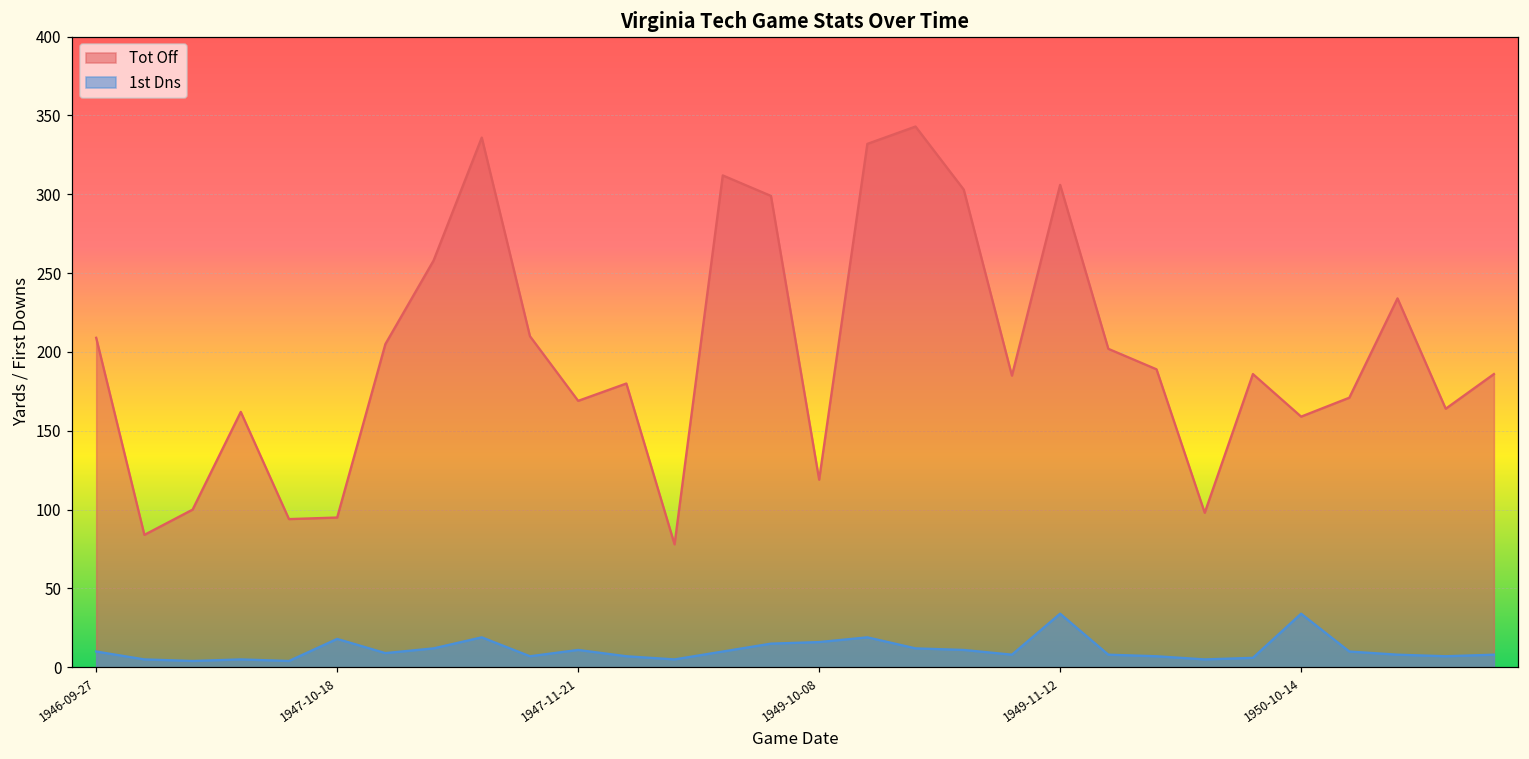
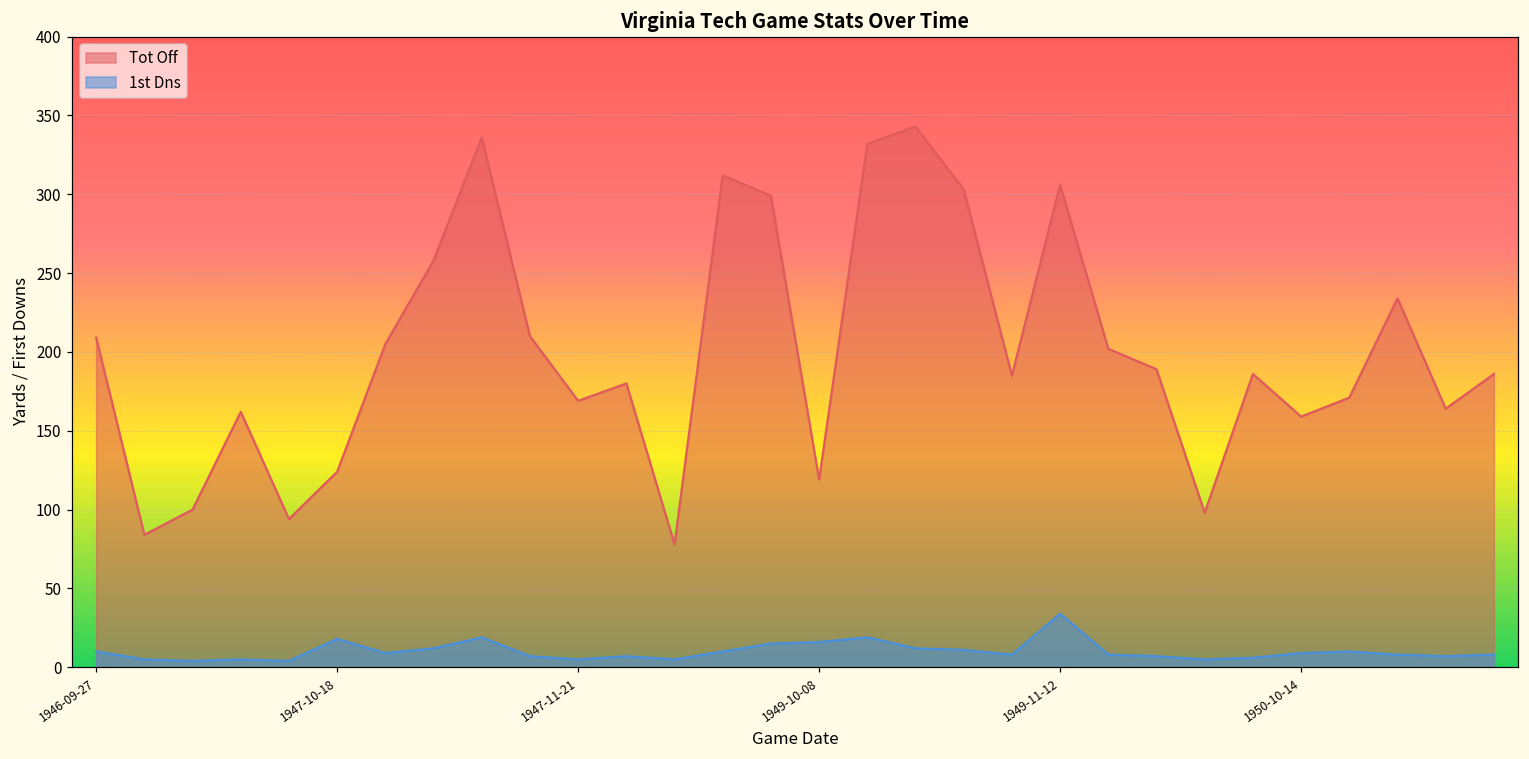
  {
    "Tot Off": {
      "1946-09-27": 209,
-     "1947-10-18": 95,
+     "1947-10-18": 124,
      "1947-11-21": 169,
      "1949-10-08": 119,
      "1949-11-12": 306,
      "1950-10-14": 159
    },
    "1st Dns": {
      "1946-09-27": 10,
      "1947-10-18": 18,
-     "1947-11-21": 11,
+     "1947-11-21": 5,
      "1949-10-08": 16,
      "1949-11-12": 34,
-     "1950-10-14": 34
+     "1950-10-14": 9
    }
  }
